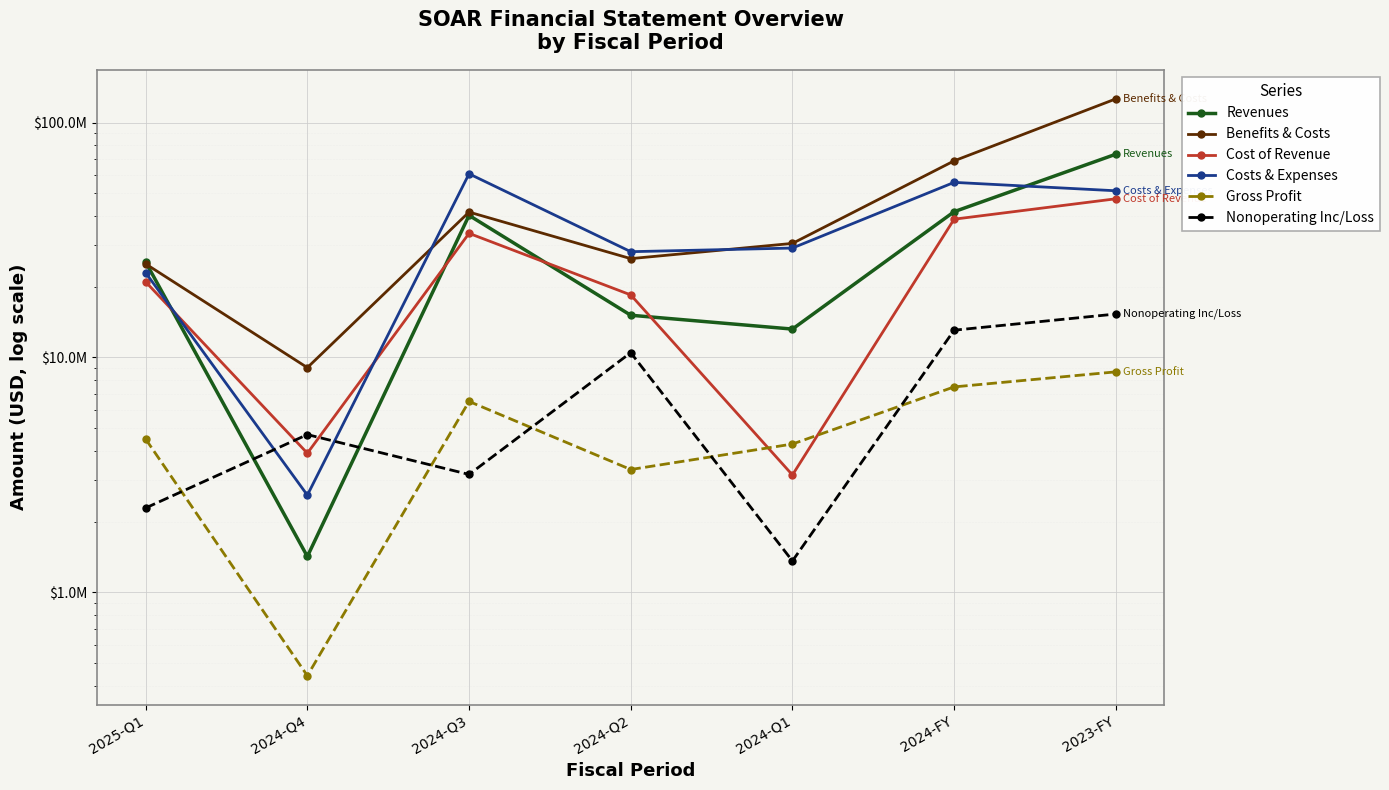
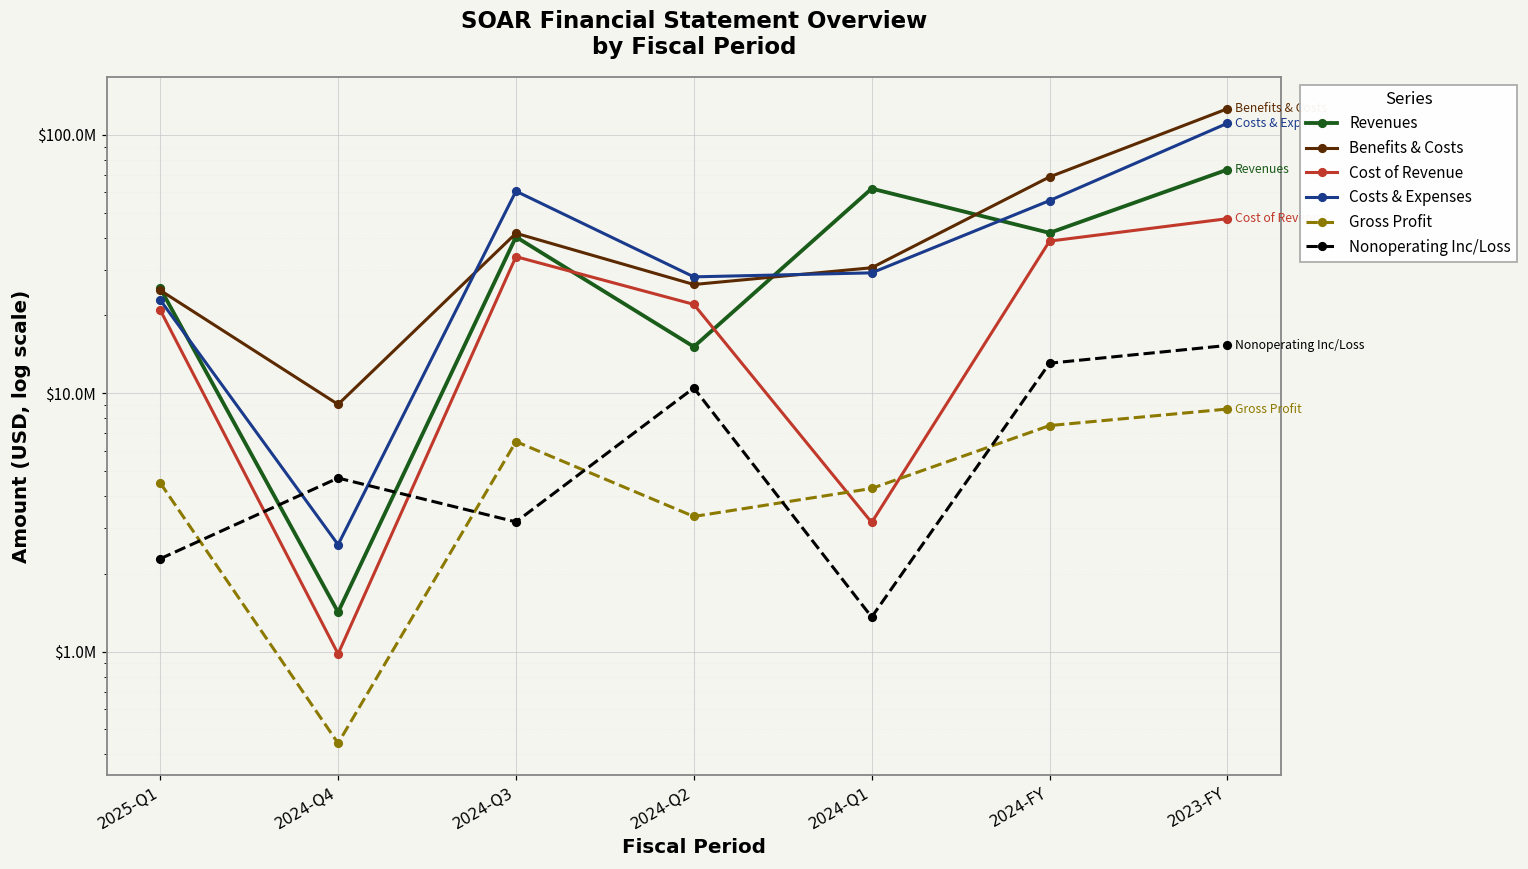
  {
    "Revenues": {
      "2024-Q4": "$1400000",
      "2024-Q3": "$40000000",
      "2024-Q2": "$15000000",
-     "2024-Q1": "$13000000",
+     "2024-Q1": "$62000000",
      "2024-FY": "$42000000",
      "2023-FY": "$73000000"
    },
    "Benefits & Costs": {
      "2024-Q4": "$9100000",
      "2024-Q3": "$42000000",
      "2024-Q2": "$26000000",
      "2024-Q1": "$31000000",
      "2024-FY": "$69000000",
      "2023-FY": "$130000000"
    },
    "Cost of Revenue": {
      "2025-Q1": "$21000000",
-     "2024-Q4": "$3900000",
+     "2024-Q4": "$980000",
      "2024-Q3": "$34000000",
-     "2024-Q2": "$18000000",
+     "2024-Q2": "$22000000",
      "2024-Q1": "$3200000",
      "2024-FY": "$39000000",
      "2023-FY": "$47000000"
    },
    "Costs & Expenses": {
      "2025-Q1": "$23000000",
      "2024-Q4": "$2600000",
      "2024-Q3": "$61000000",
      "2024-Q2": "$28000000",
      "2024-Q1": "$29000000",
      "2024-FY": "$56000000",
-     "2023-FY": "$51000000"
+     "2023-FY": "$110000000"
    },
    "Gross Profit": {
      "2025-Q1": "$4500000",
      "2024-Q4": "$440000",
      "2024-Q3": "$6500000",
      "2024-Q2": "$3300000",
      "2024-Q1": "$4300000",
      "2024-FY": "$7500000",
      "2023-FY": "$8700000"
    },
    "Nonoperating Inc/Loss": {
      "2025-Q1": "$2300000",
      "2024-Q4": "$4700000",
      "2024-Q3": "$3200000",
      "2024-Q2": "$10000000",
      "2024-Q1": "$1400000",
      "2024-FY": "$13000000",
      "2023-FY": "$15000000"
    }
  }
